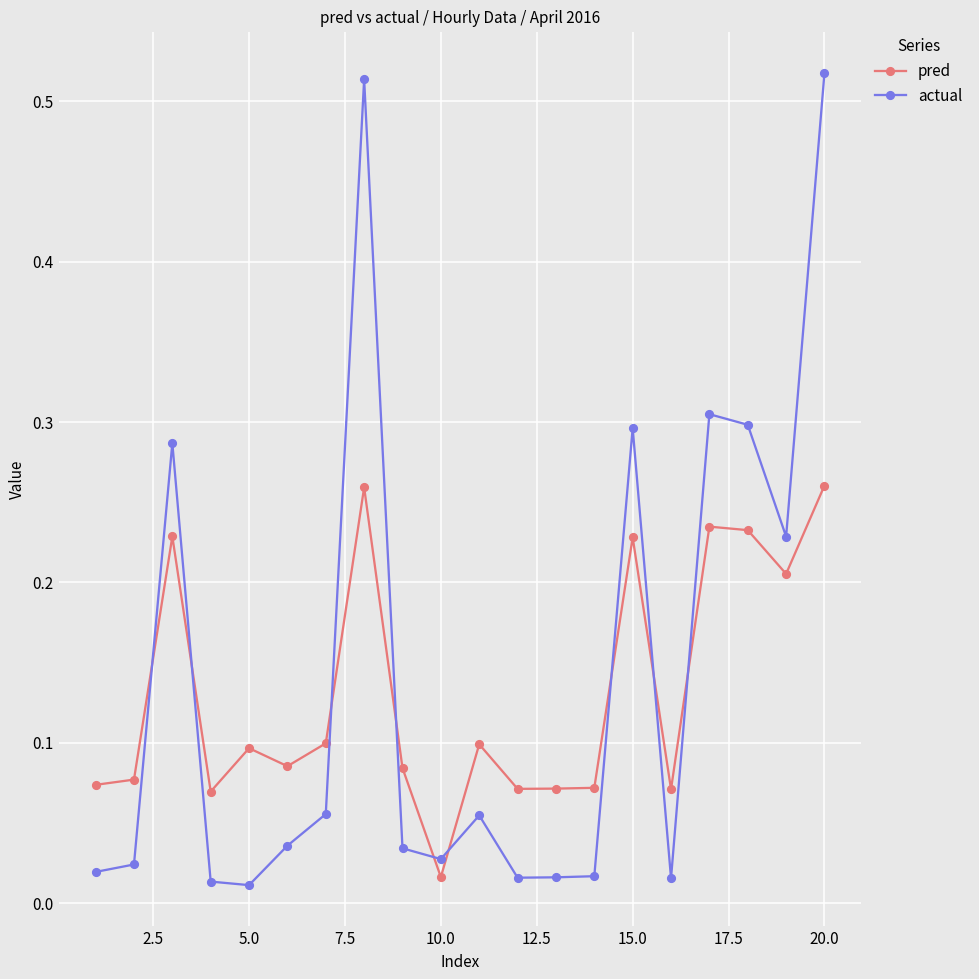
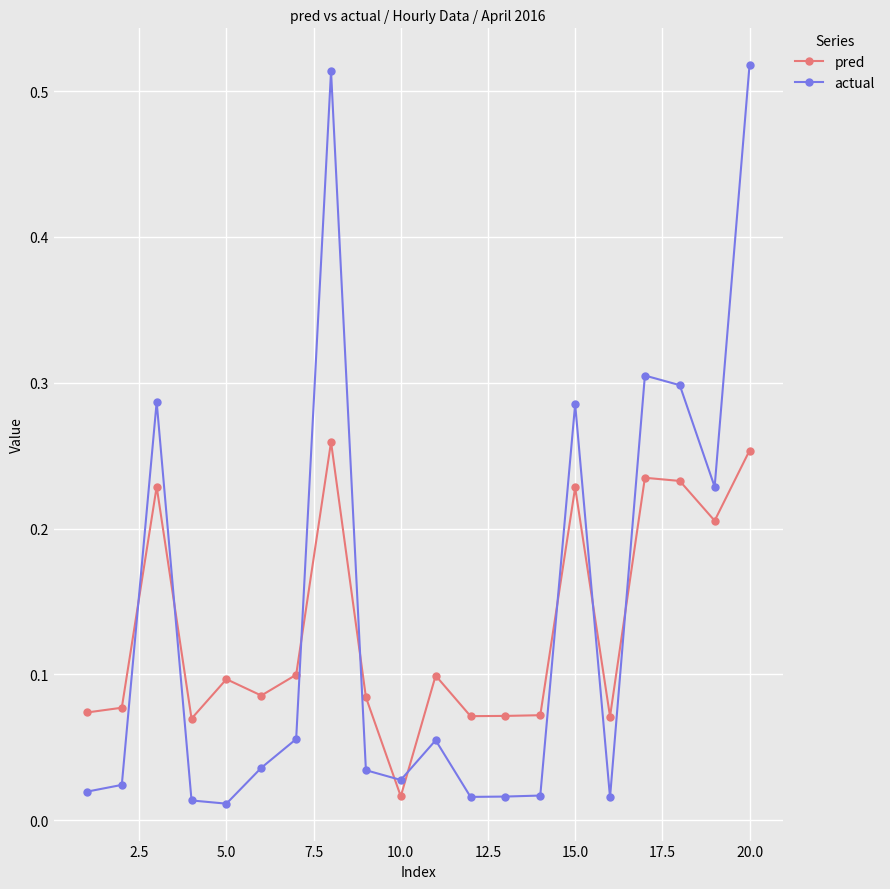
  {
    "pred": {
      "5.0": 0.097,
      "10.0": 0.016,
      "15.0": 0.228,
-     "20.0": 0.260
+     "20.0": 0.253
    },
    "actual": {
      "5.0": 0.011,
      "10.0": 0.027,
-     "15.0": 0.296,
+     "15.0": 0.285,
      "20.0": 0.518
    }
  }
